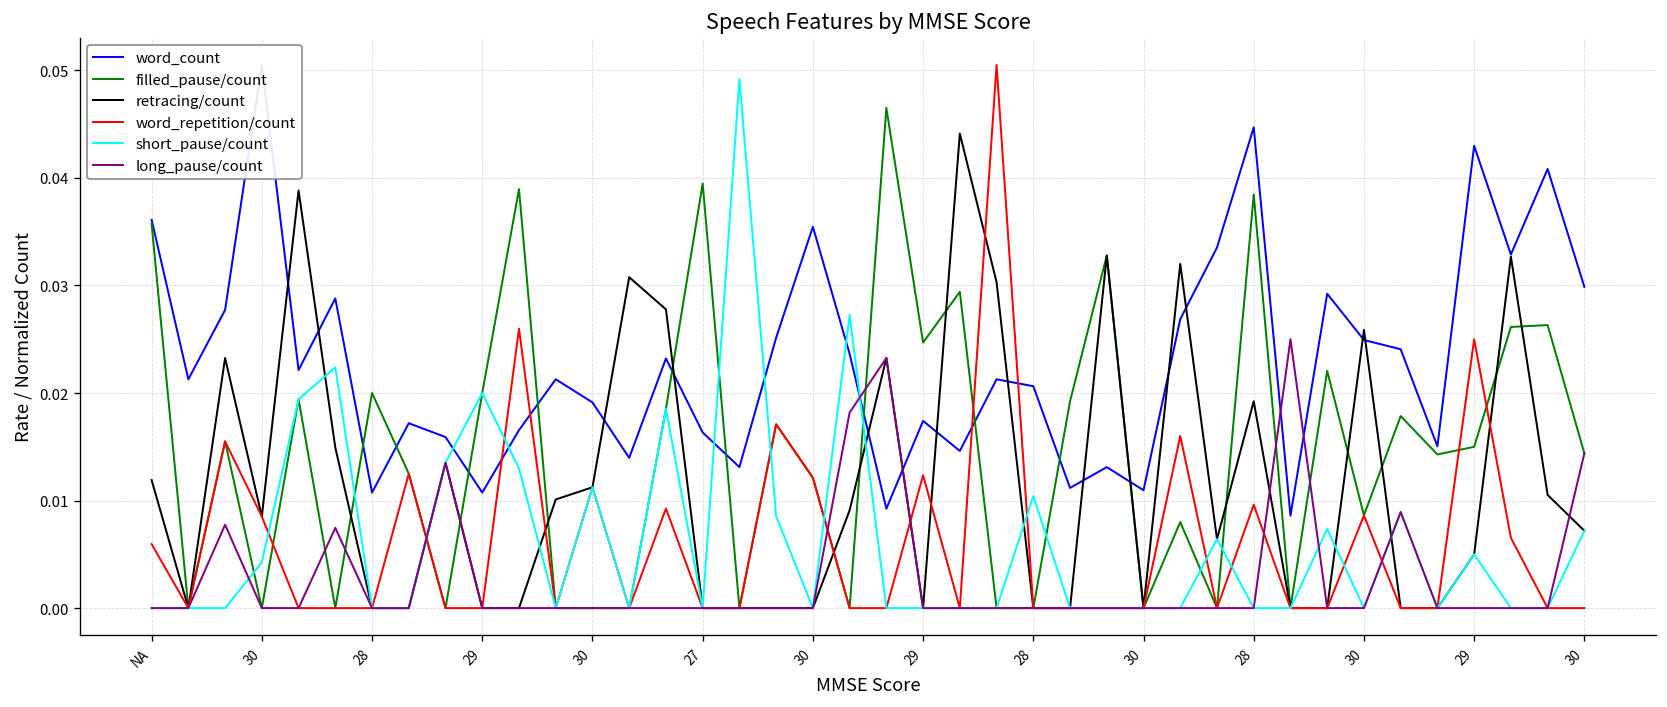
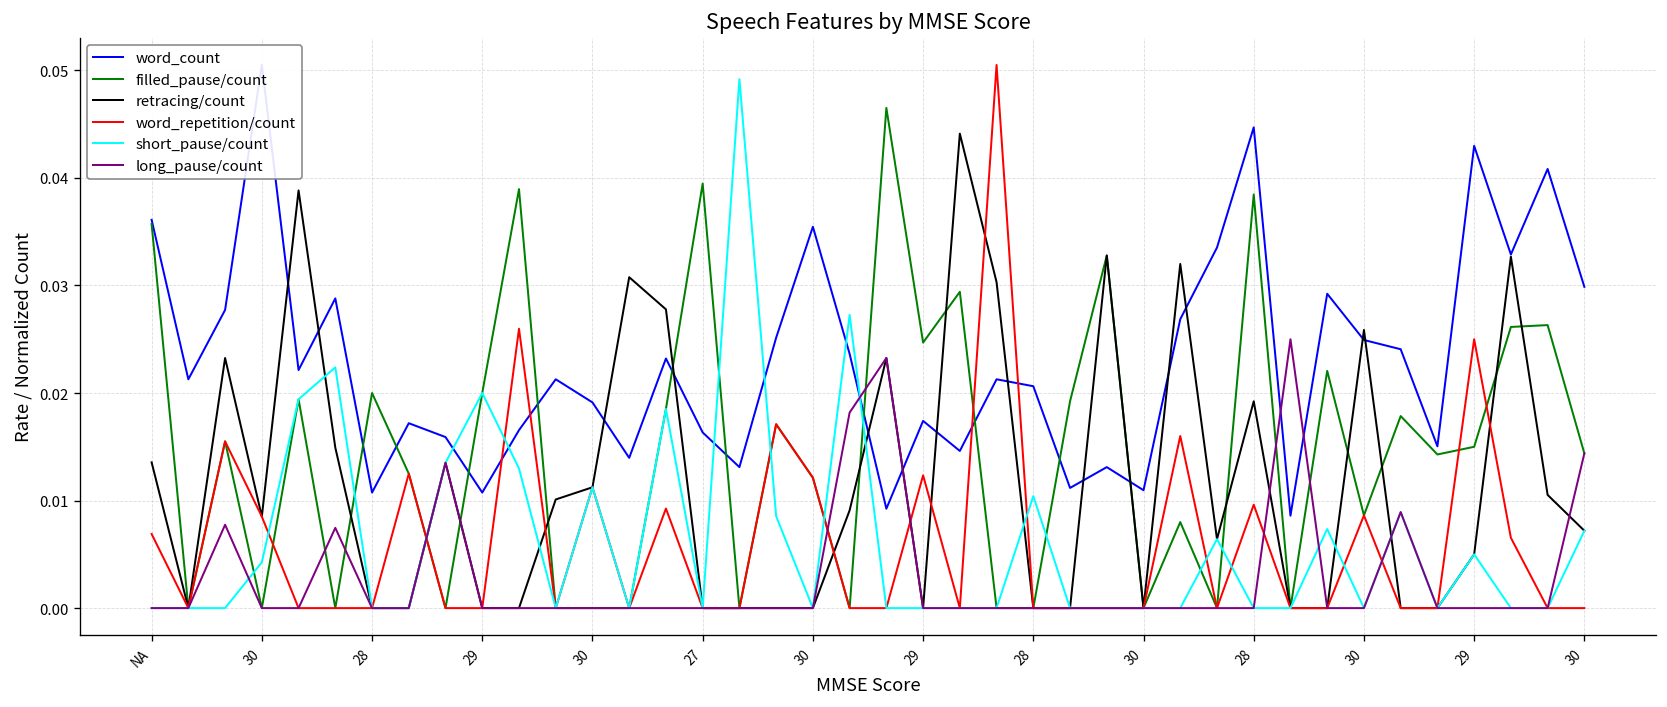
  {
    "word_count": {
      "NA": 0.036
    },
    "filled_pause/count": {
      "NA": 0.036
    },
    "retracing/count": {
-     "NA": 0.012
+     "NA": 0.014
    },
    "word_repetition/count": {
-     "NA": 0.006
+     "NA": 0.007
    }
  }
